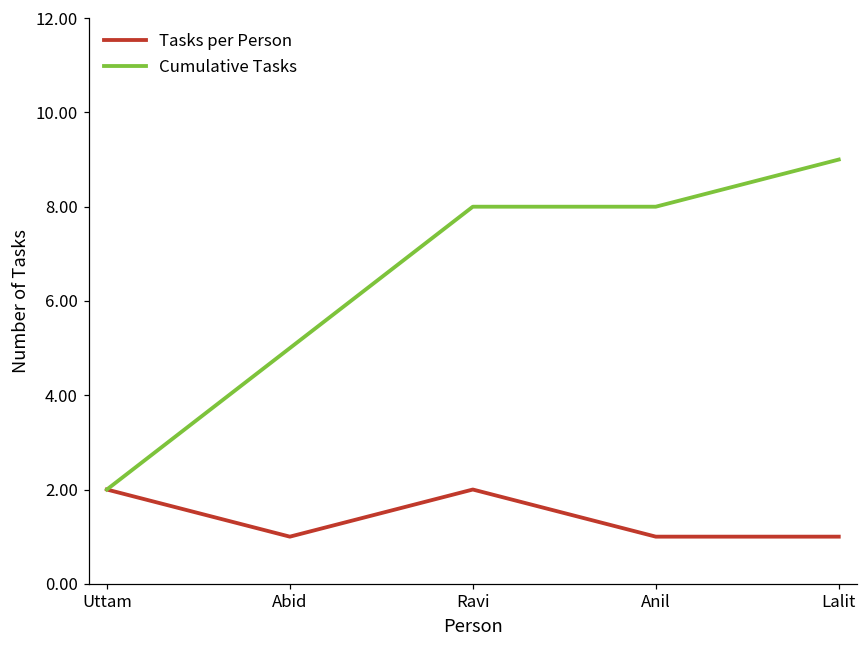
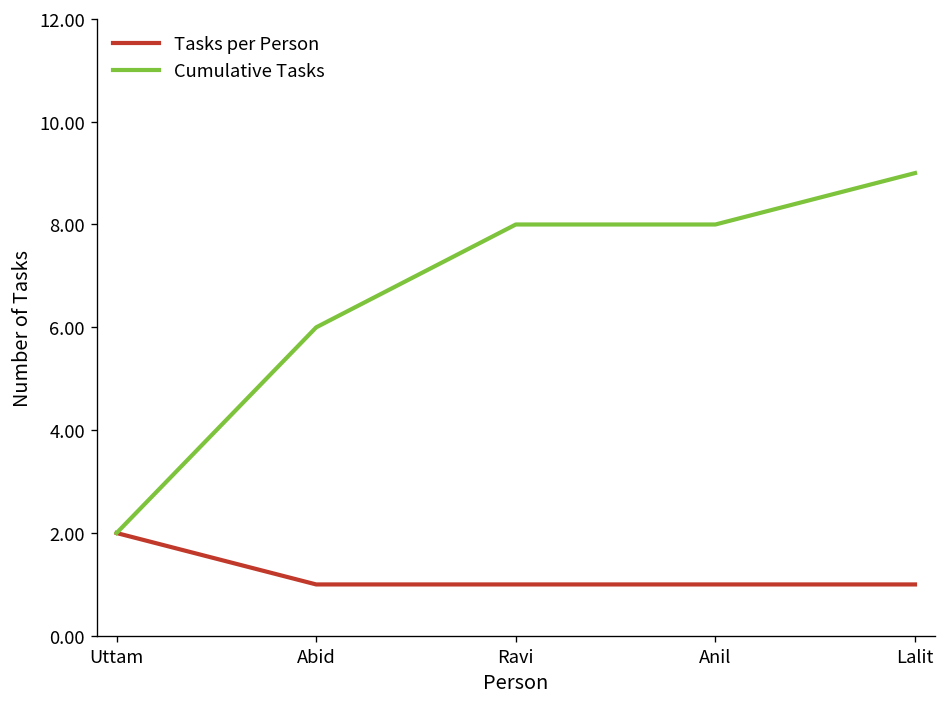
  {
    "Tasks per Person": {
      "Abid": 1,
-     "Ravi": 2,
+     "Ravi": 1,
      "Anil": 1,
      "Lalit": 1
    },
    "Cumulative Tasks": {
-     "Abid": 5,
+     "Abid": 6,
      "Ravi": 8,
      "Anil": 8,
      "Lalit": 9
    }
  }
